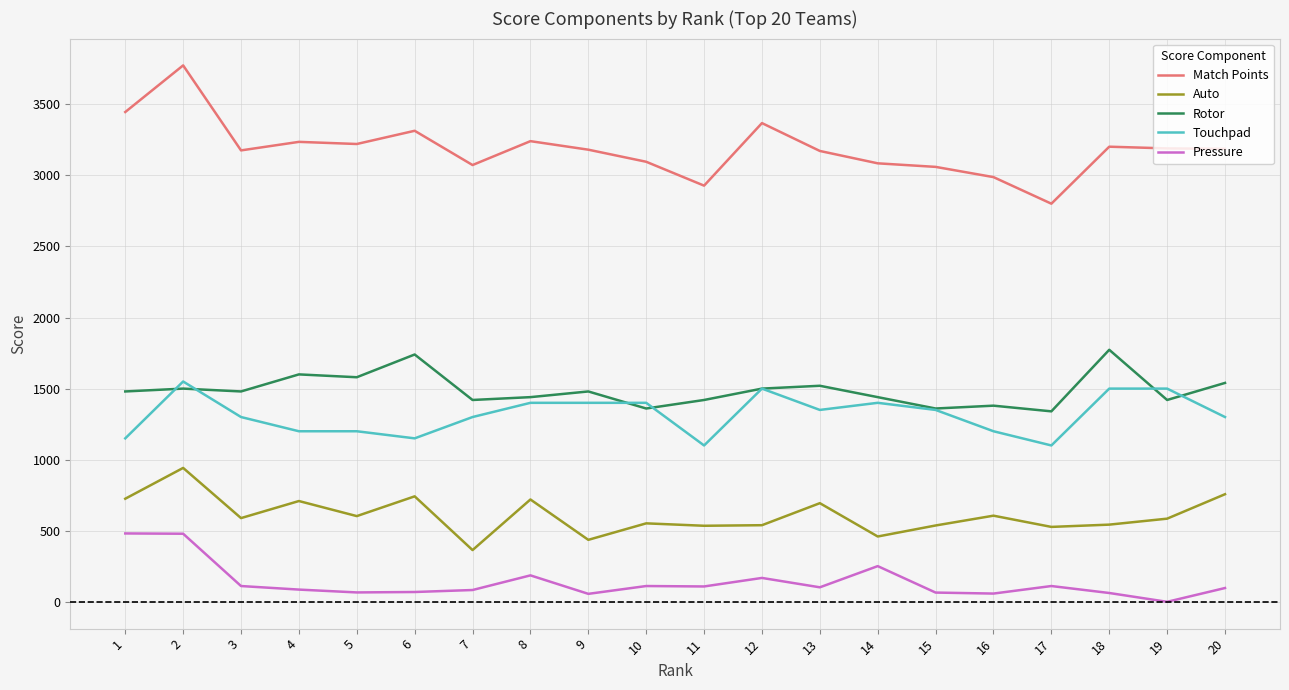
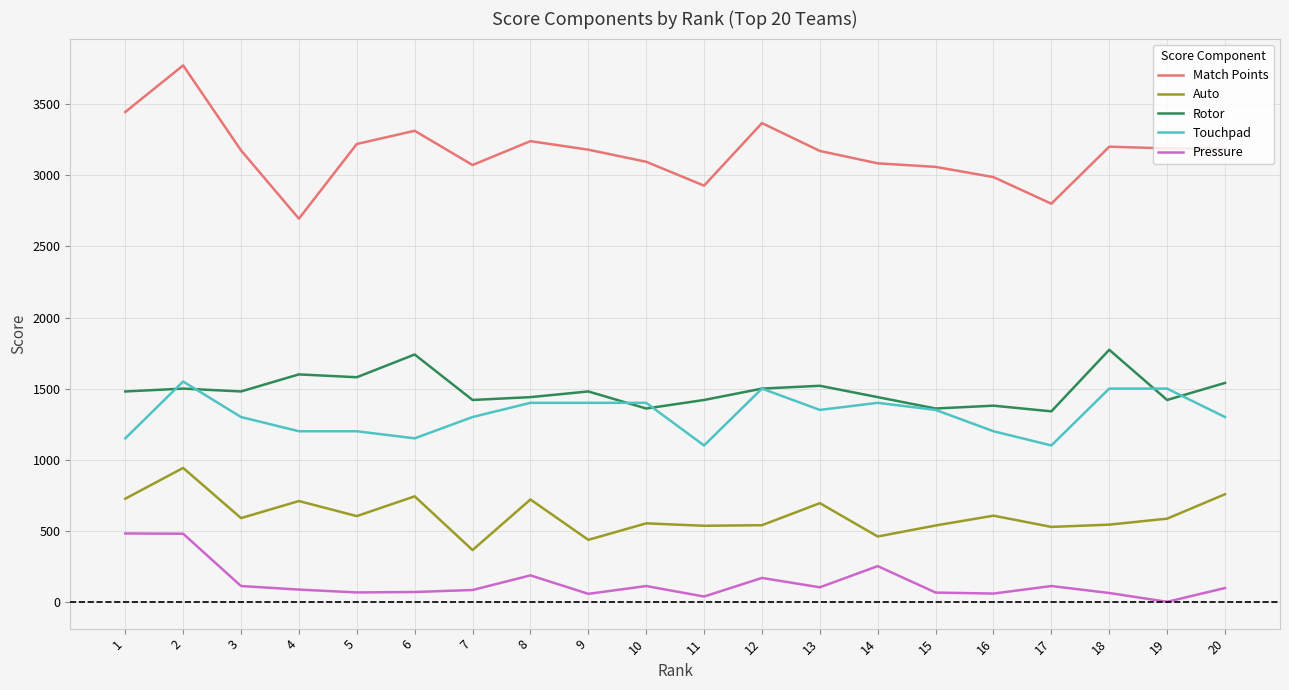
  {
    "Match Points": {
      "1": 3450,
      "2": 3770,
      "3": 3180,
-     "4": 3240,
+     "4": 2700,
      "5": 3220,
      "6": 3310,
      "7": 3070,
      "8": 3240,
      "9": 3180,
      "10": 3100,
      "11": 2930,
      "12": 3370,
      "13": 3170,
      "14": 3090,
      "15": 3060,
      "16": 2990,
      "17": 2800,
      "18": 3200
    },
    "Auto": {
      "1": 730,
      "2": 940,
      "3": 590,
      "4": 710,
      "5": 600,
      "6": 740,
      "7": 360,
      "8": 720,
      "9": 440,
      "10": 550,
      "11": 540,
      "12": 540,
      "13": 690,
      "14": 460,
      "15": 540,
      "16": 610,
      "17": 530,
      "18": 540,
      "19": 590,
      "20": 760
    },
    "Rotor": {
      "1": 1480,
      "2": 1500,
      "3": 1480,
      "4": 1600,
      "5": 1580,
      "6": 1740,
      "7": 1420,
      "8": 1440,
      "9": 1480,
      "10": 1360,
      "11": 1420,
      "13": 1520,
      "14": 1440,
      "16": 1380,
      "17": 1340,
      "18": 1770,
      "19": 1420,
      "20": 1540
    },
    "Touchpad": {
      "1": 1150,
      "2": 1550,
      "3": 1300,
      "4": 1200,
      "5": 1200,
      "6": 1150,
      "7": 1300,
      "8": 1400,
      "9": 1400,
      "10": 1400,
      "11": 1100,
      "13": 1350,
      "14": 1400,
      "16": 1200,
      "17": 1100,
      "18": 1500,
      "19": 1500,
      "20": 1300
    },
    "Pressure": {
      "1": 480,
      "2": 480,
      "3": 110,
      "4": 90,
      "5": 70,
      "6": 70,
      "7": 80,
      "8": 190,
      "9": 60,
      "10": 110,
-     "11": 110,
+     "11": 40,
      "12": 170,
      "13": 100,
      "14": 250,
      "15": 70,
      "16": 60,
      "17": 110,
      "18": 60,
      "19": 0,
      "20": 100
    }
  }
